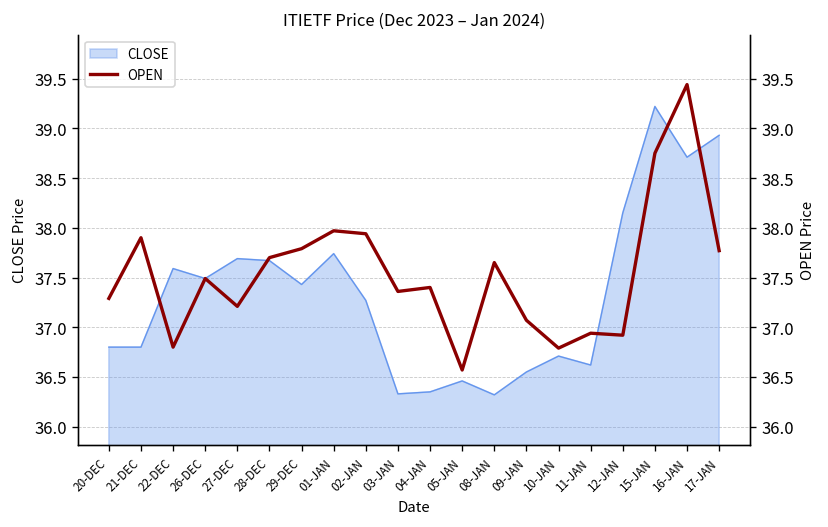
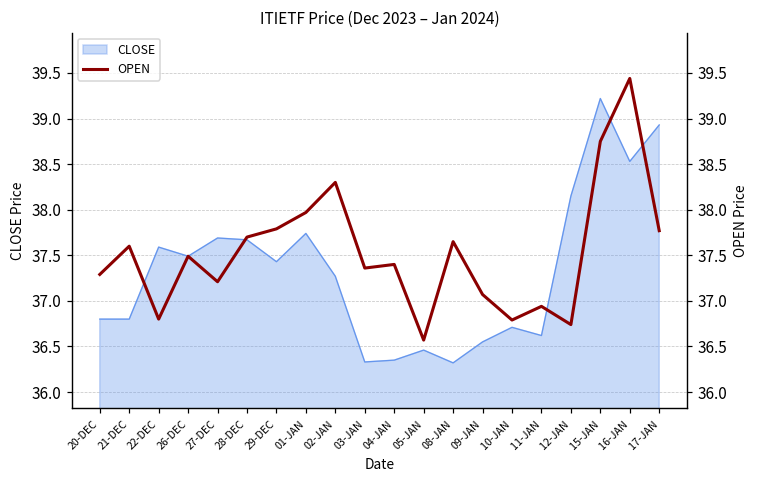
  {
    "CLOSE": {
      "20-DEC": 36.8,
      "21-DEC": 36.8,
      "22-DEC": 37.6,
      "26-DEC": 37.5,
      "27-DEC": 37.7,
      "28-DEC": 37.7,
      "29-DEC": 37.4,
      "01-JAN": 37.7,
      "02-JAN": 37.3,
      "03-JAN": 36.3,
      "04-JAN": 36.4,
      "05-JAN": 36.5,
      "08-JAN": 36.3,
      "09-JAN": 36.6,
      "10-JAN": 36.7,
      "11-JAN": 36.6,
      "12-JAN": 38.2,
      "15-JAN": 39.2,
-     "16-JAN": 38.7,
+     "16-JAN": 38.5,
      "17-JAN": 38.9
    },
    "OPEN": {
      "20-DEC": 37.3,
-     "21-DEC": 37.9,
+     "21-DEC": 37.6,
      "22-DEC": 36.8,
      "26-DEC": 37.5,
      "27-DEC": 37.2,
      "28-DEC": 37.7,
      "29-DEC": 37.8,
      "01-JAN": 38.0,
-     "02-JAN": 37.9,
+     "02-JAN": 38.3,
      "03-JAN": 37.4,
      "04-JAN": 37.4,
      "05-JAN": 36.6,
      "08-JAN": 37.7,
      "09-JAN": 37.1,
      "10-JAN": 36.8,
      "11-JAN": 36.9,
-     "12-JAN": 36.9,
+     "12-JAN": 36.7,
      "15-JAN": 38.8,
      "16-JAN": 39.4,
      "17-JAN": 37.8
    }
  }
